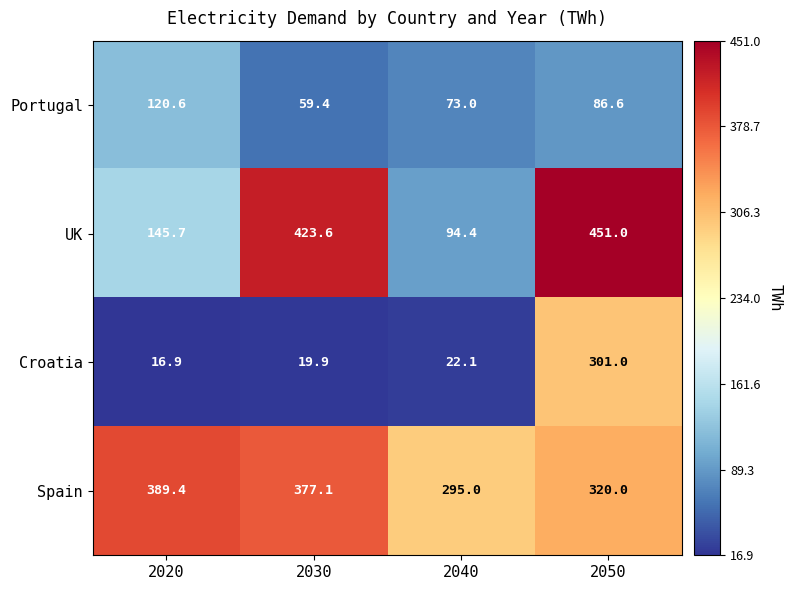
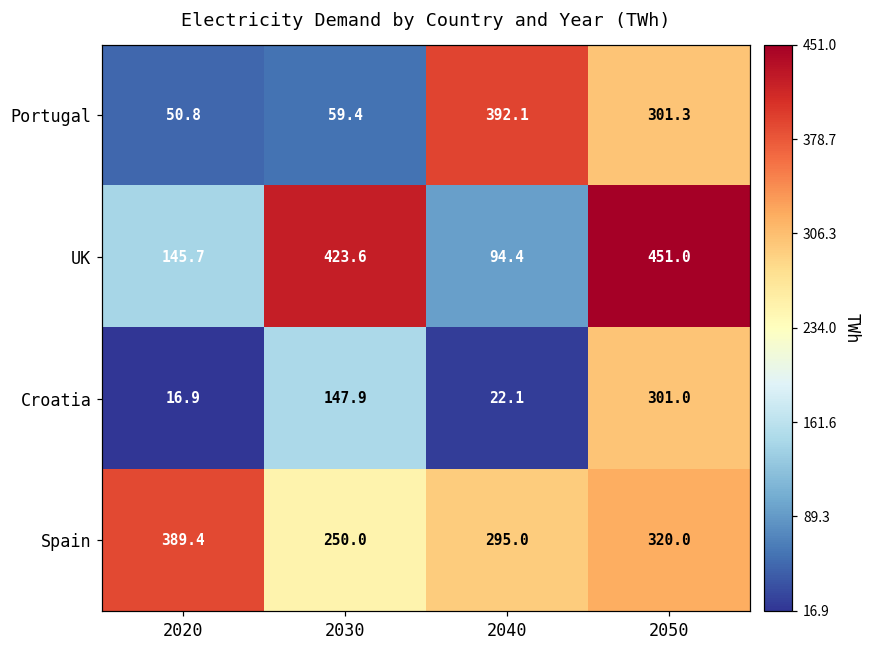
  {
    "Portugal": {
-     "2020": 120.6,
+     "2020": 50.8,
      "2030": 59.4,
-     "2040": 73.0,
-     "2050": 86.6
+     "2040": 392.1,
+     "2050": 301.3
    },
    "UK": {
      "2020": 145.7,
      "2030": 423.6,
      "2040": 94.4,
      "2050": 451.0
    },
    "Croatia": {
      "2020": 16.9,
-     "2030": 19.9,
+     "2030": 147.9,
      "2040": 22.1,
      "2050": 301.0
    },
    "Spain": {
      "2020": 389.4,
-     "2030": 377.1,
+     "2030": 250.0,
      "2040": 295.0,
      "2050": 320.0
    }
  }
